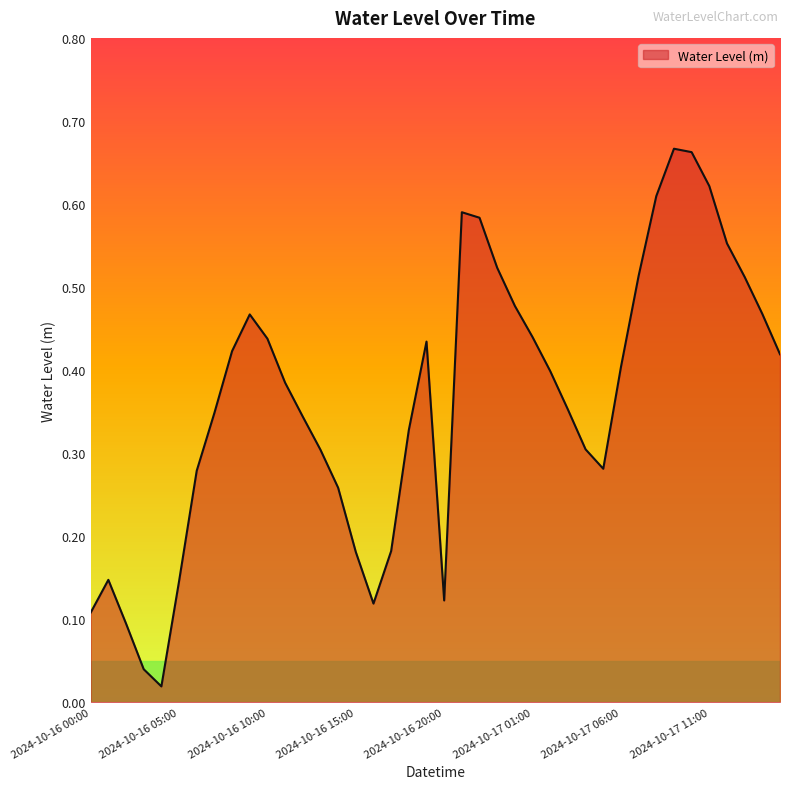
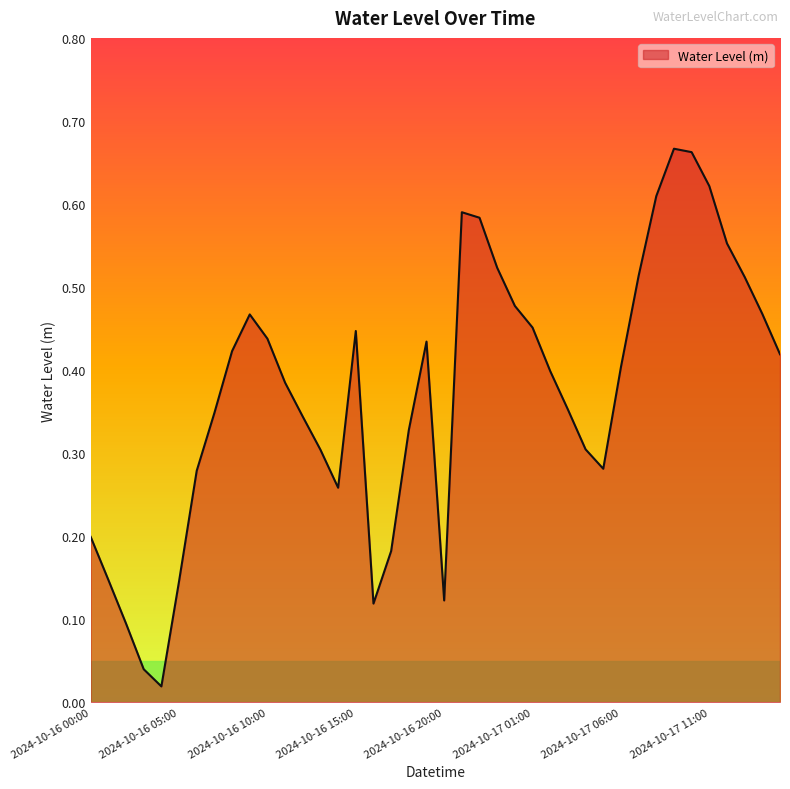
  {
-   "2024-10-16 00:00": 0.11,
+   "2024-10-16 00:00": 0.20,
    "2024-10-16 05:00": 0.15,
    "2024-10-16 10:00": 0.44,
-   "2024-10-16 15:00": 0.18,
+   "2024-10-16 15:00": 0.45,
    "2024-10-16 20:00": 0.12,
-   "2024-10-17 01:00": 0.44,
+   "2024-10-17 01:00": 0.45,
    "2024-10-17 06:00": 0.40,
    "2024-10-17 11:00": 0.62
  }
